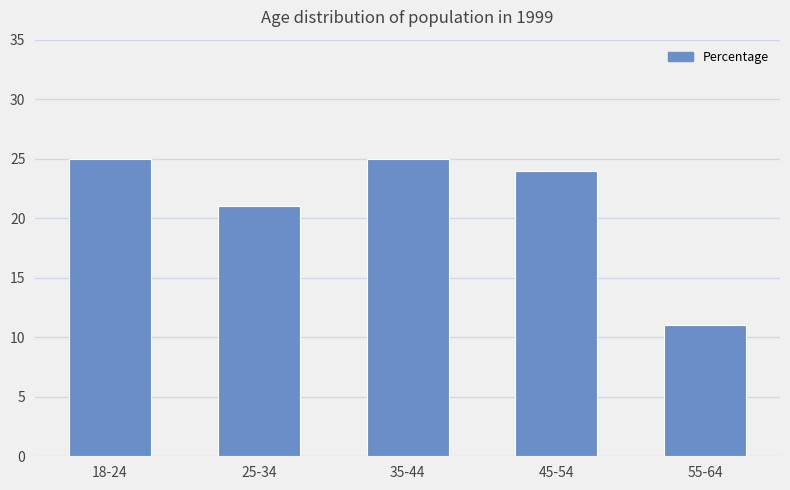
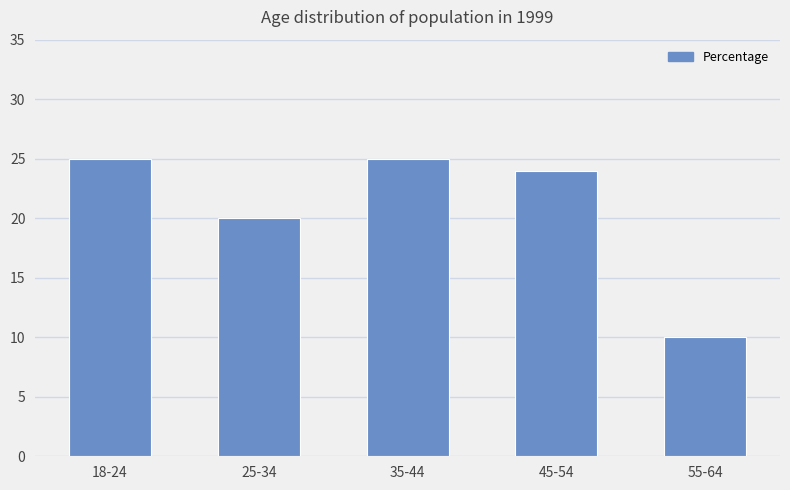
  {
    "18-24": 25,
-   "25-34": 21,
+   "25-34": 20,
    "35-44": 25,
    "45-54": 24,
-   "55-64": 11
+   "55-64": 10
  }
